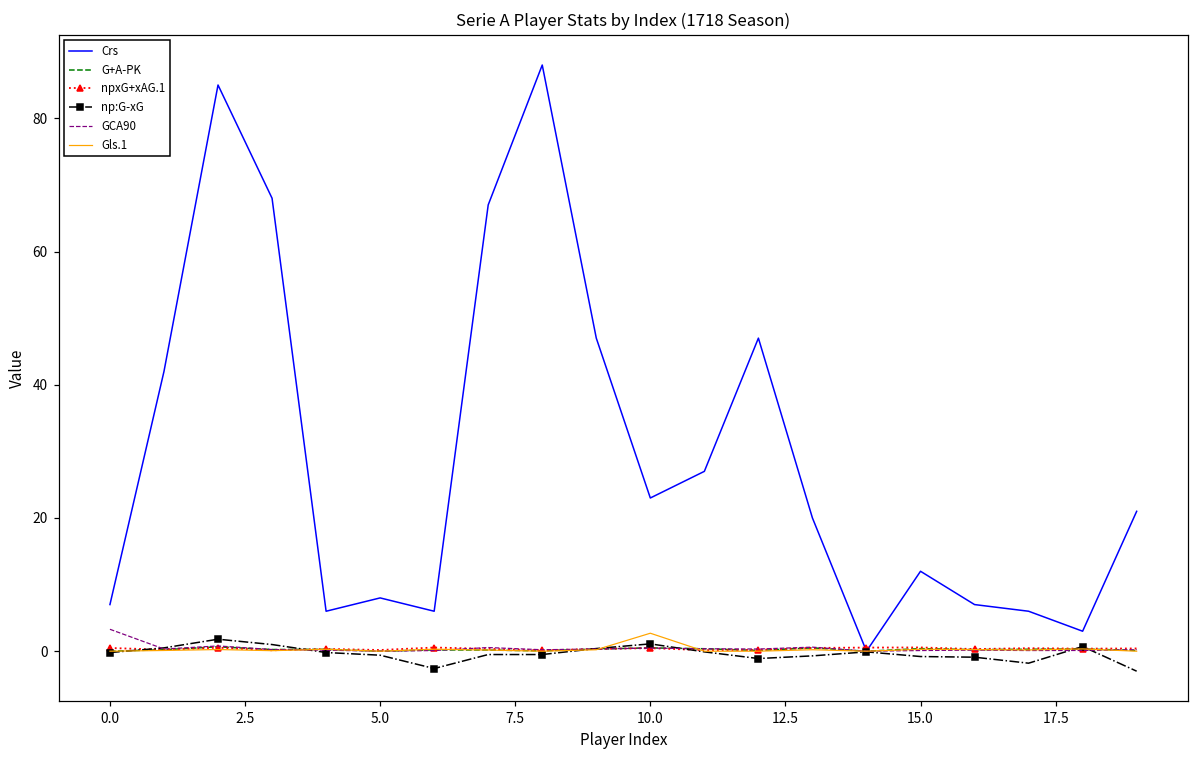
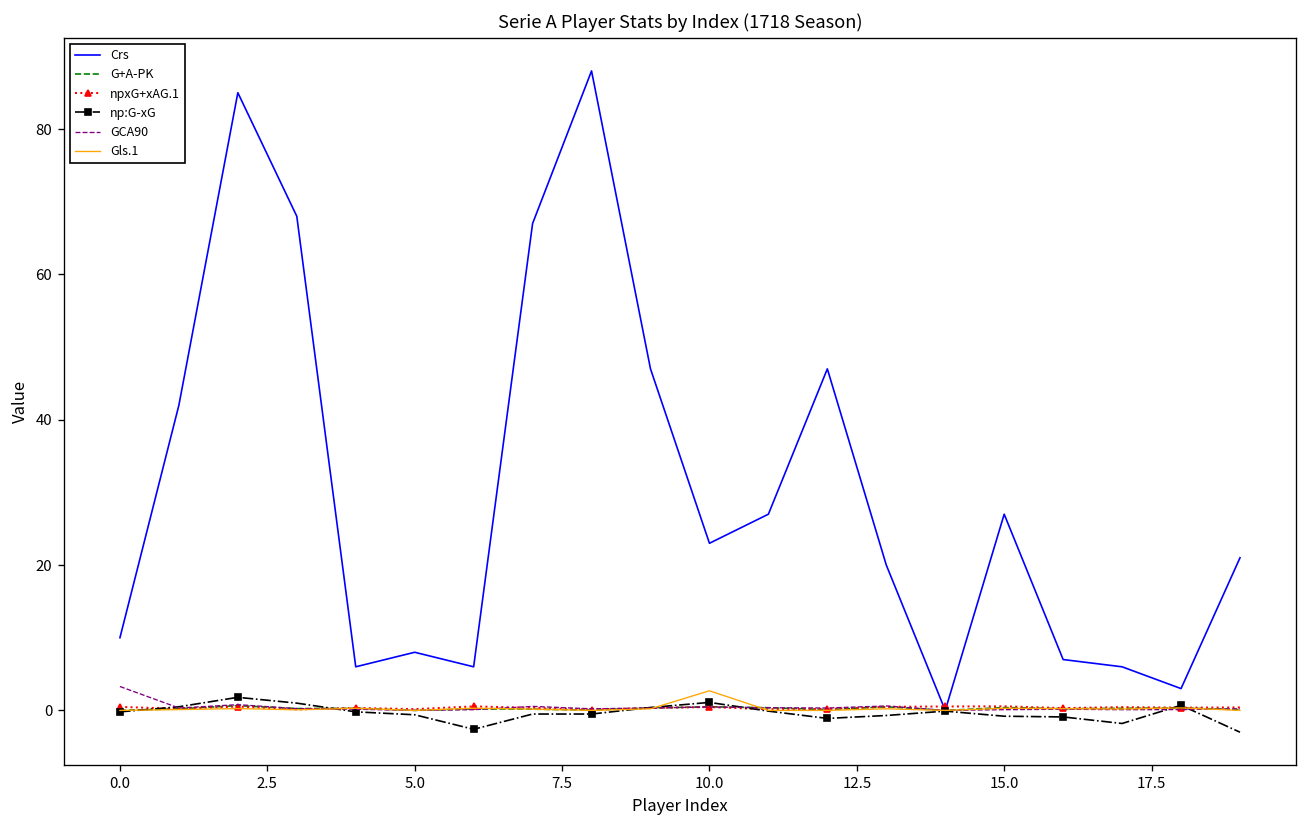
  {
    "Crs": {
-     "0.0": 7,
+     "0.0": 10,
      "5.0": 8,
      "10.0": 23,
-     "15.0": 12
+     "15.0": 27
    },
    "npxG+xAG.1": {
      "0.0": 0
    },
    "np:G-xG": {
      "5.0": -1,
      "10.0": 1,
      "15.0": -1
    },
    "GCA90": {
      "0.0": 3
    },
    "Gls.1": {
      "10.0": 3
    }
  }
